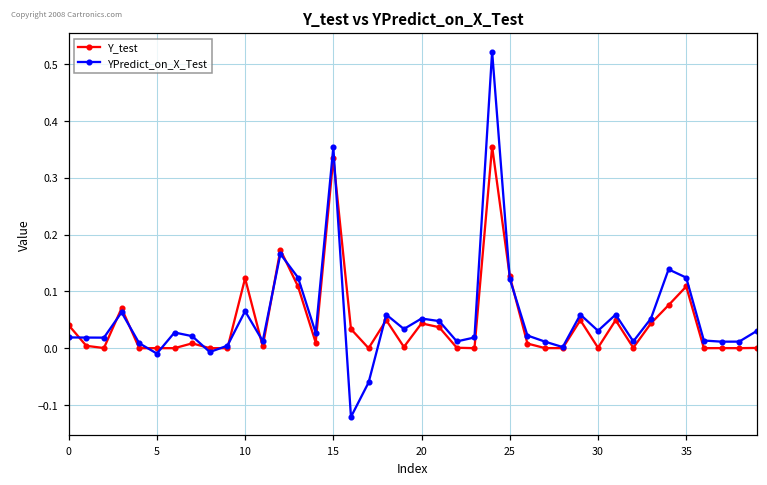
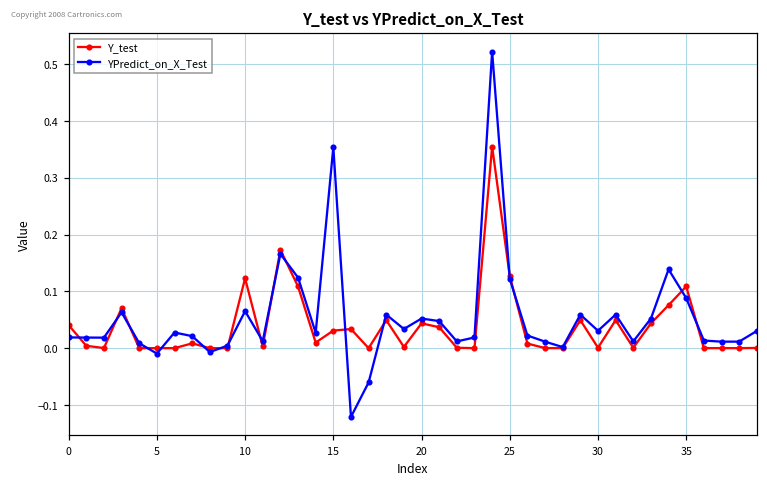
  {
    "Y_test": {
      "0": 0.04,
      "5": 0.00,
      "10": 0.12,
-     "15": 0.33,
+     "15": 0.03,
      "20": 0.04,
      "30": 0.00,
      "35": 0.11
    },
    "YPredict_on_X_Test": {
      "0": 0.02,
      "5": -0.01,
      "10": 0.07,
      "15": 0.35,
      "20": 0.05,
      "30": 0.03,
-     "35": 0.12
+     "35": 0.09
    }
  }
